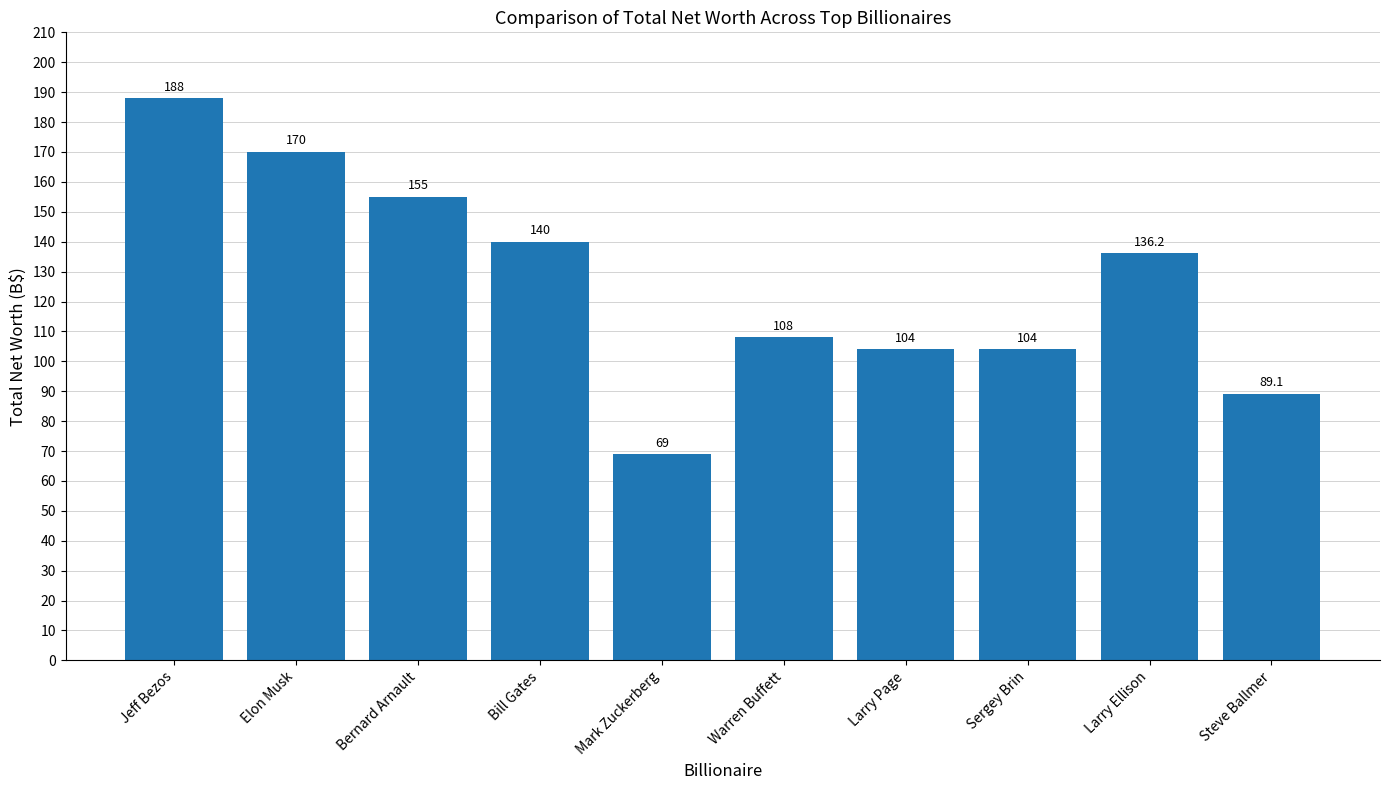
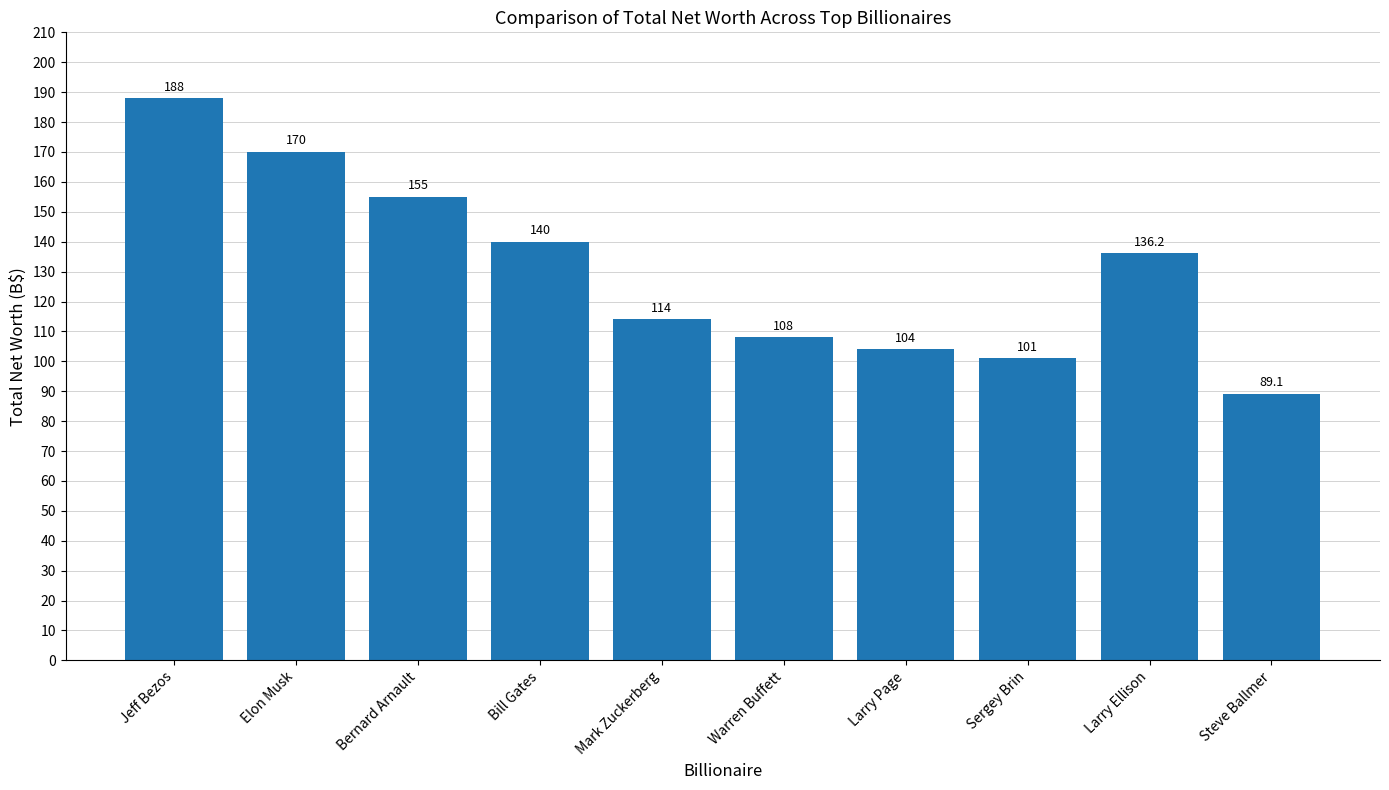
  {
    "Jeff Bezos": 188,
    "Elon Musk": 170,
    "Bernard Arnault": 155,
    "Bill Gates": 140,
-   "Mark Zuckerberg": 69,
+   "Mark Zuckerberg": 114,
    "Warren Buffett": 108,
    "Larry Page": 104,
-   "Sergey Brin": 104,
+   "Sergey Brin": 101,
    "Larry Ellison": 136.2,
    "Steve Ballmer": 89.1
  }
